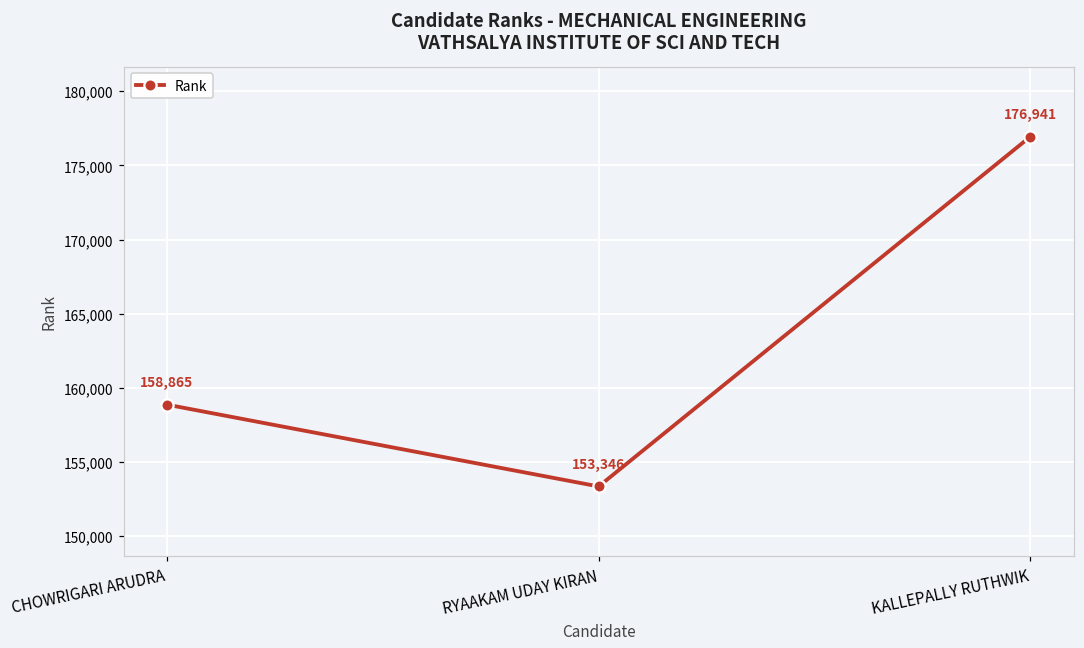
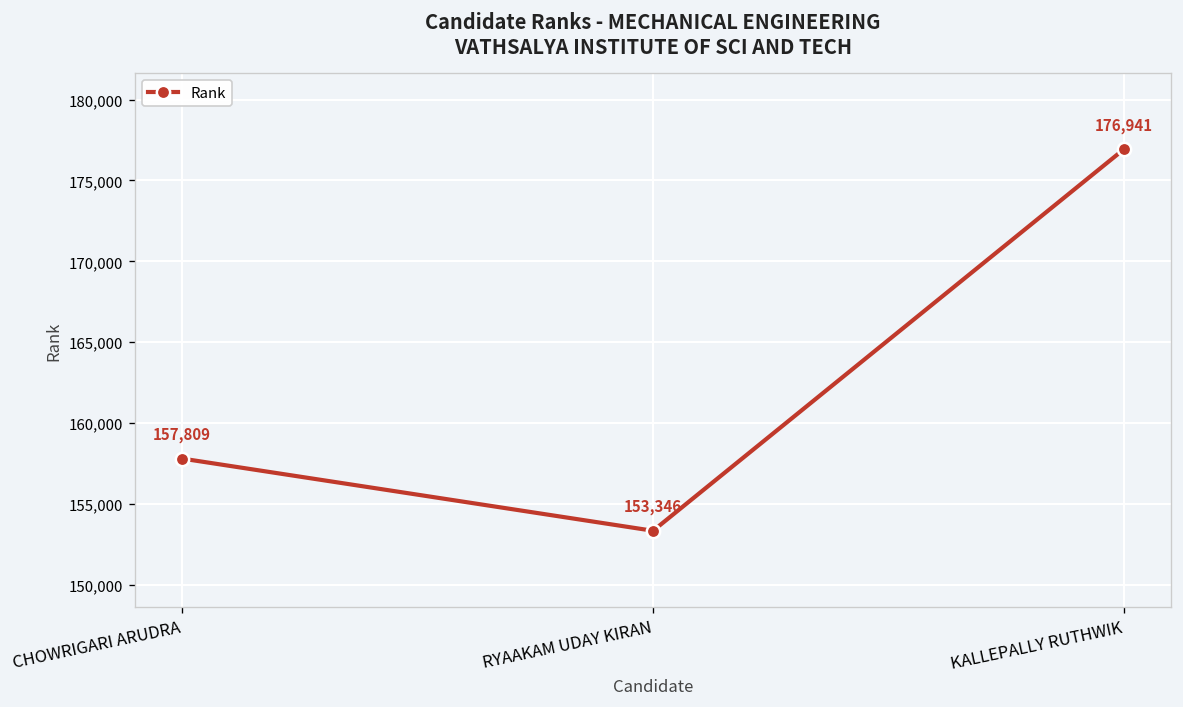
  {
-   "CHOWRIGARI ARUDRA": "158,865",
+   "CHOWRIGARI ARUDRA": "157,809",
    "RYAAKAM UDAY KIRAN": "153,346",
    "KALLEPALLY RUTHWIK": "176,941"
  }
